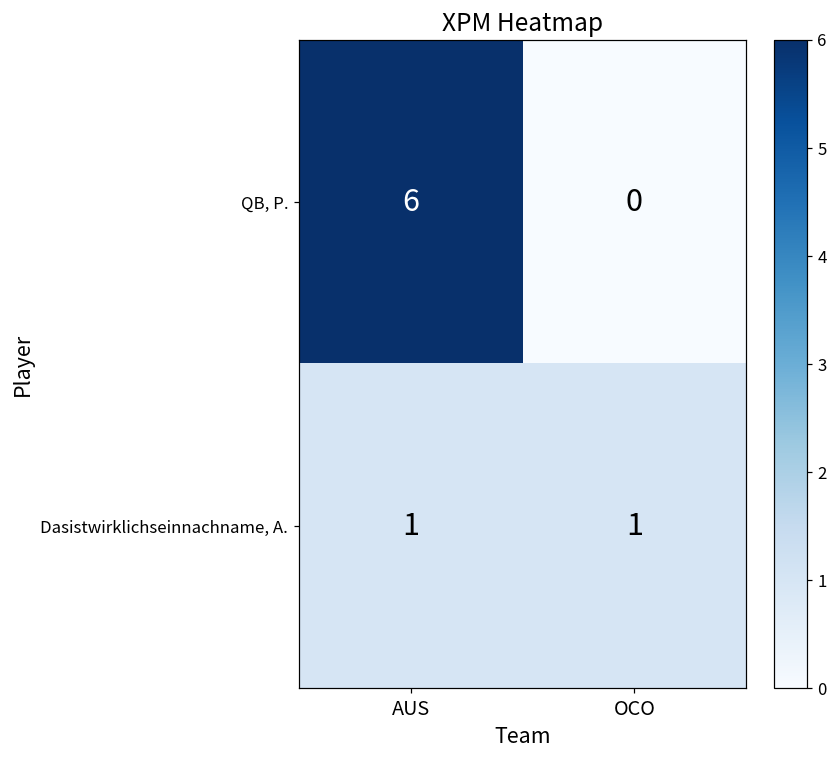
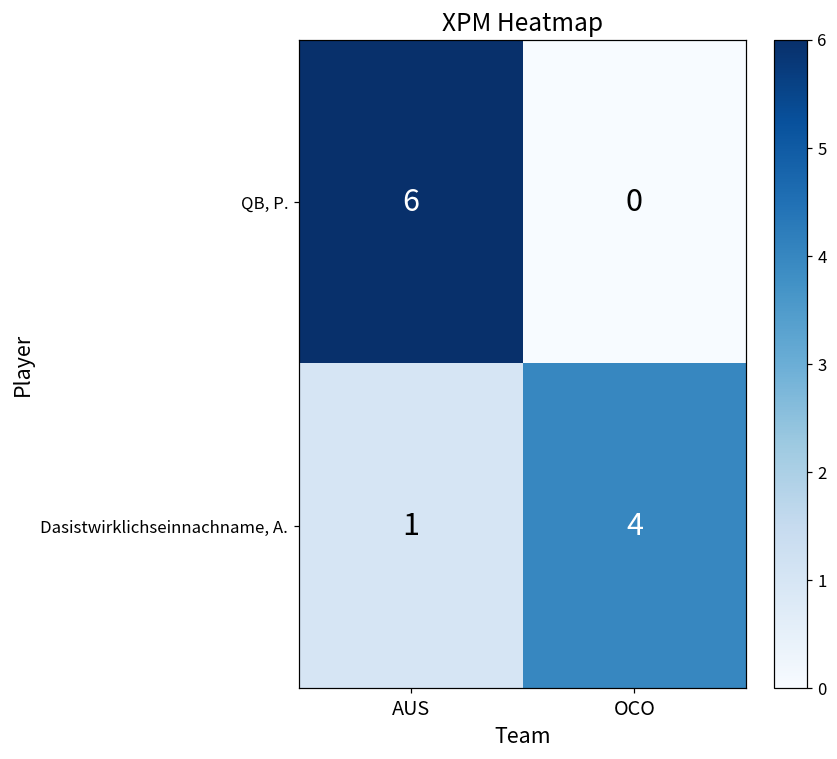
  {
    "QB, P.": {
      "AUS": 6,
      "OCO": 0
    },
    "Dasistwirklichseinnachname, A.": {
      "AUS": 1,
-     "OCO": 1
+     "OCO": 4
    }
  }
